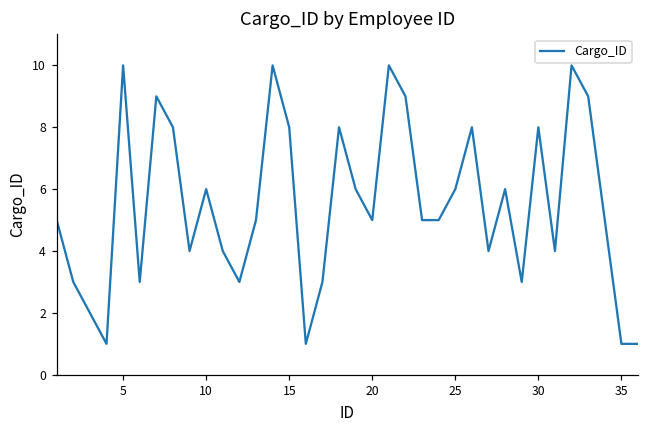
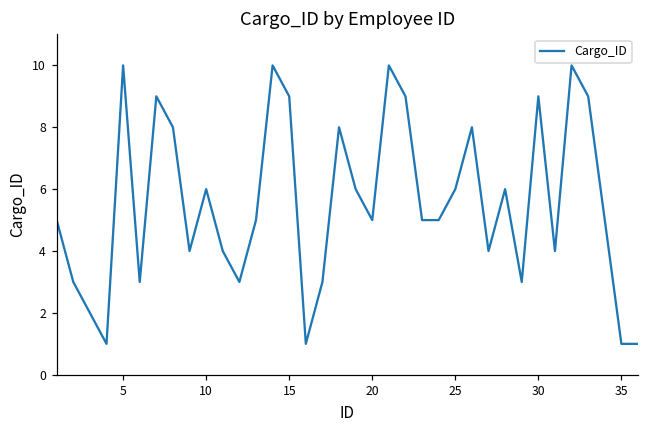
  {
    "5": 10,
    "10": 6,
-   "15": 8,
+   "15": 9,
    "20": 5,
    "25": 6,
-   "30": 8,
+   "30": 9,
    "35": 1
  }
